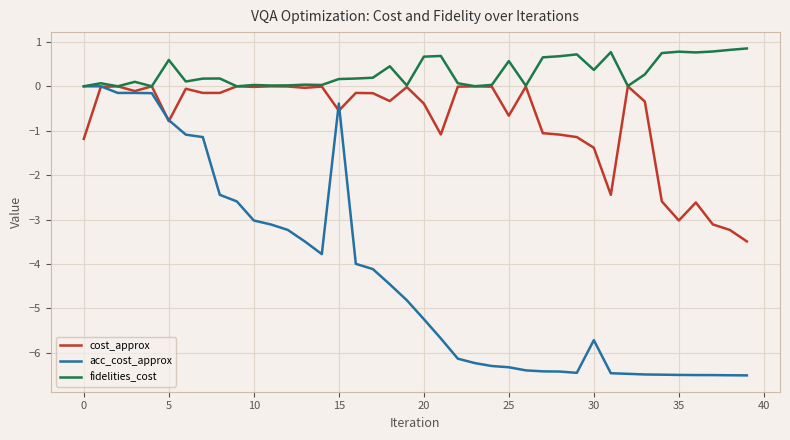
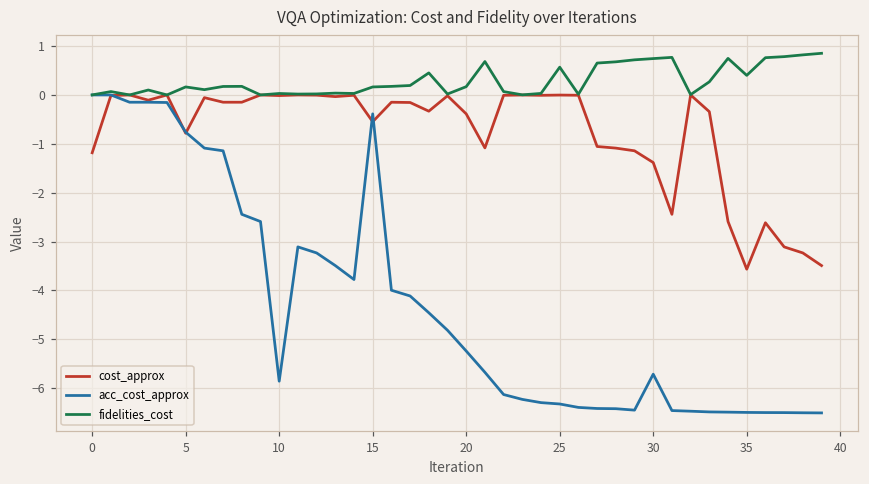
  {
    "cost_approx": {
      "0": -1.2,
      "15": -0.5,
      "20": -0.4,
-     "25": -0.7,
+     "25": 0.0,
      "30": -1.4,
-     "35": -3.0
+     "35": -3.6
    },
    "acc_cost_approx": {
-     "10": -3.0,
+     "10": -5.9,
      "15": -0.4,
      "20": -5.2,
      "25": -6.3,
      "30": -5.7,
      "35": -6.5
    },
    "fidelities_cost": {
-     "5": 0.6,
+     "5": 0.2,
      "15": 0.2,
-     "20": 0.7,
+     "20": 0.2,
      "25": 0.6,
-     "30": 0.4,
-     "35": 0.8
+     "30": 0.7,
+     "35": 0.4
    }
  }
